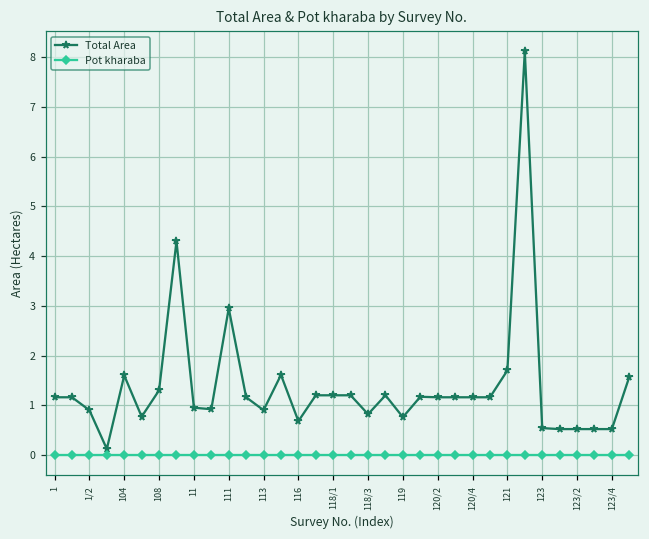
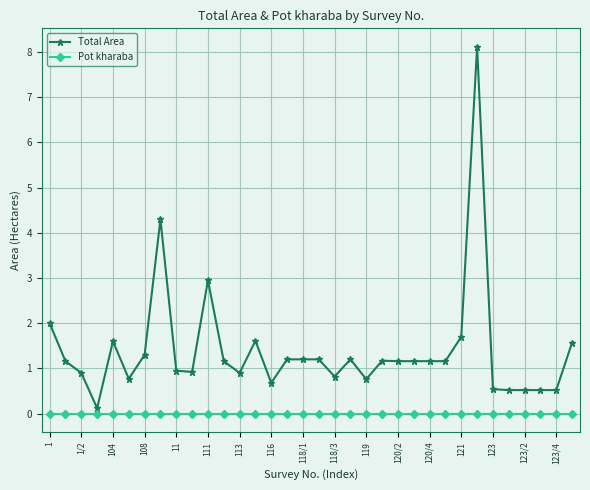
  {
    "Total Area": {
-     "1": 1.2,
+     "1": 2.0,
      "1/2": 0.9,
      "104": 1.6,
      "108": 1.3,
      "11": 1.0,
      "111": 3.0,
      "113": 0.9,
      "116": 0.7,
      "118/1": 1.2,
      "118/3": 0.8,
      "119": 0.8,
      "120/2": 1.2,
      "120/4": 1.2,
      "121": 1.7,
      "123": 0.5,
      "123/2": 0.5,
      "123/4": 0.5
    },
    "Pot kharaba": {
      "1": 0.0,
      "1/2": 0.0,
      "104": 0.0,
      "108": 0.0,
      "11": 0.0,
      "111": 0.0,
      "113": 0.0,
      "116": 0.0,
      "118/1": 0.0,
      "118/3": 0.0,
      "119": 0.0,
      "120/2": 0.0,
      "120/4": 0.0,
      "121": 0.0,
      "123": 0.0,
      "123/2": 0.0,
      "123/4": 0.0
    }
  }
